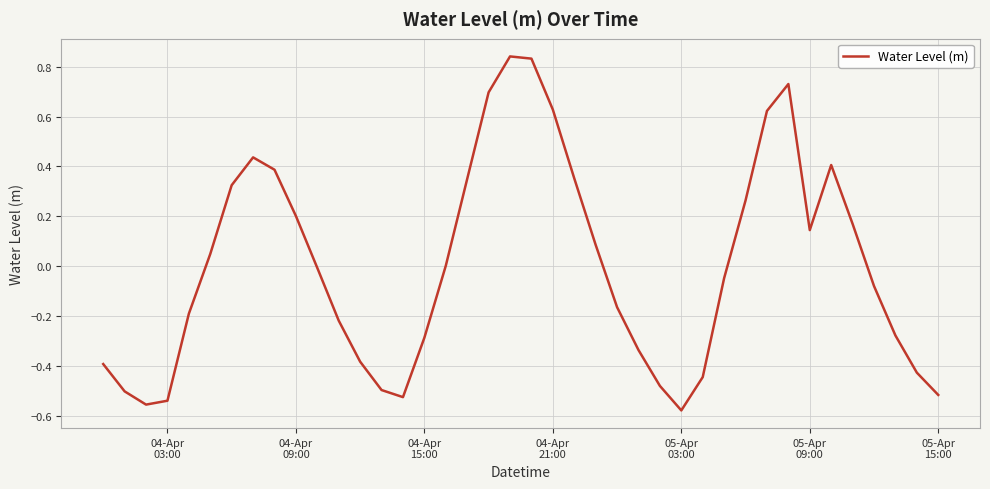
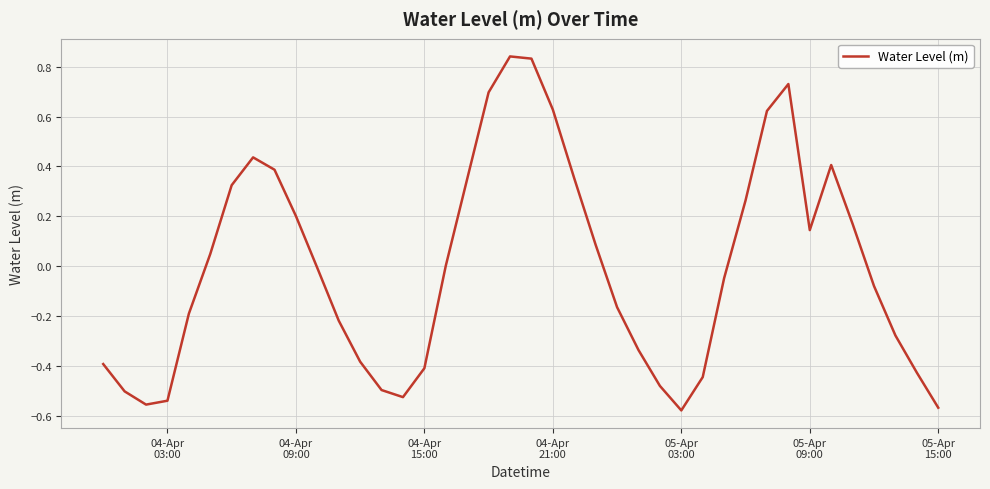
  {
    "04-Apr 03:00": -0.54,
    "04-Apr 09:00": 0.20,
-   "04-Apr 15:00": -0.29,
+   "04-Apr 15:00": -0.41,
    "04-Apr 21:00": 0.63,
    "05-Apr 03:00": -0.58,
    "05-Apr 09:00": 0.15,
-   "05-Apr 15:00": -0.52
+   "05-Apr 15:00": -0.57
  }
